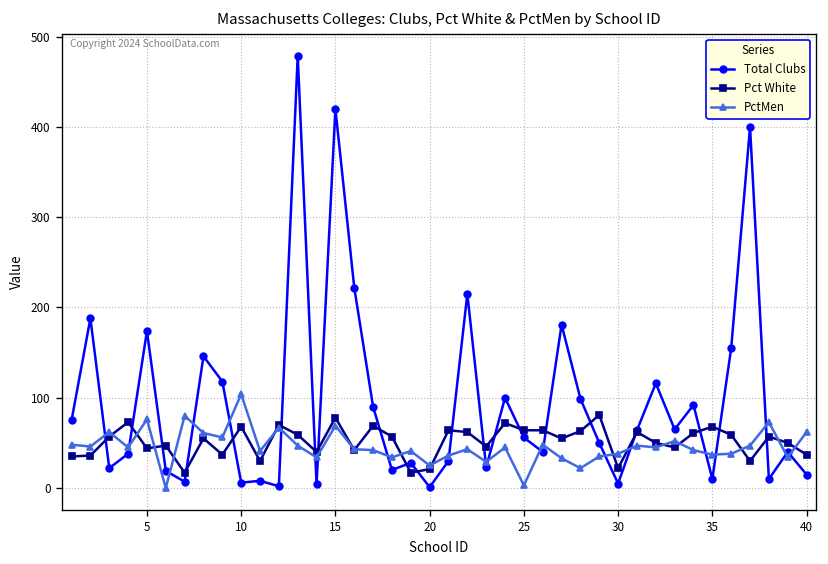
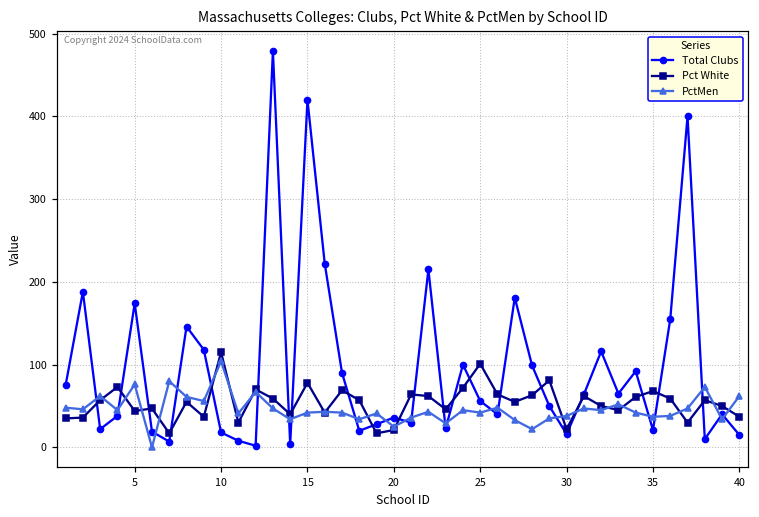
  {
    "Total Clubs": {
      "5": 170,
-     "10": 10,
+     "10": 20,
      "15": 420,
-     "20": 0,
+     "20": 40,
      "25": 60,
-     "30": 10,
-     "35": 10,
+     "30": 20,
+     "35": 20,
      "40": 20
    },
    "Pct White": {
      "5": 40,
-     "10": 70,
+     "10": 120,
      "15": 80,
      "20": 20,
-     "25": 60,
+     "25": 100,
      "30": 20,
      "35": 70,
      "40": 40
    },
    "PctMen": {
      "5": 80,
      "10": 100,
-     "15": 70,
+     "15": 40,
      "20": 30,
-     "25": 0,
+     "25": 40,
      "30": 40,
      "35": 40,
      "40": 60
    }
  }
